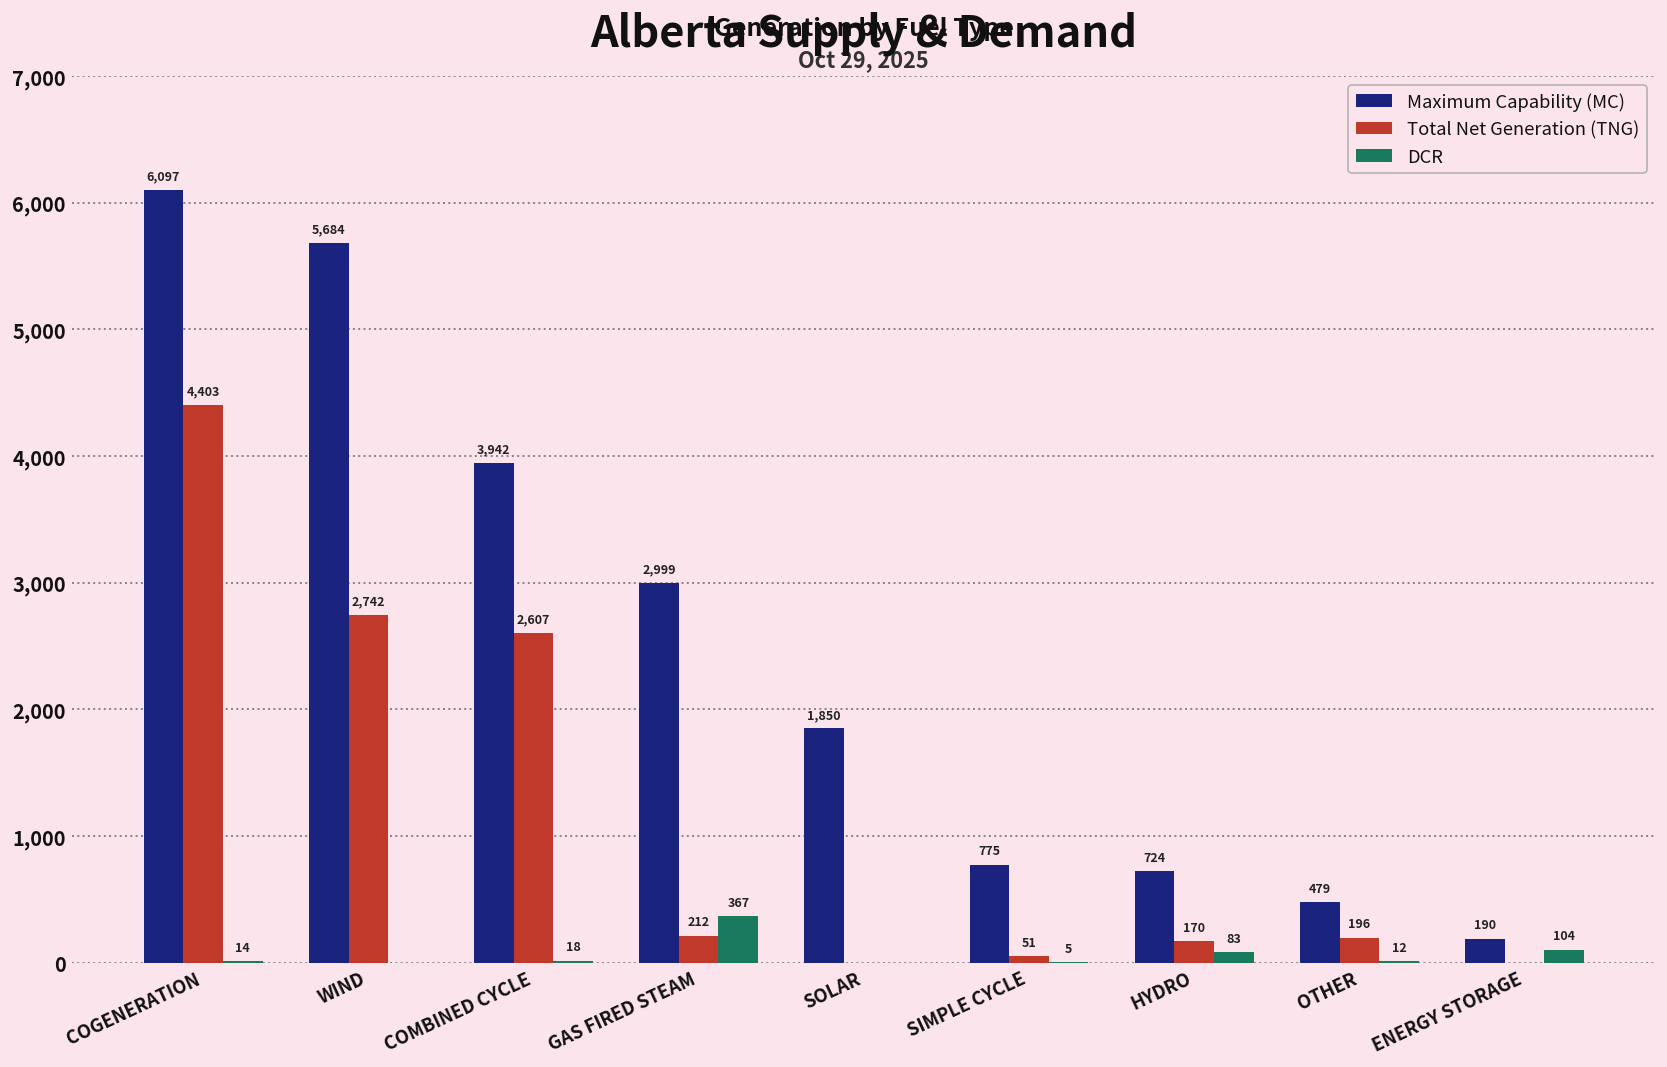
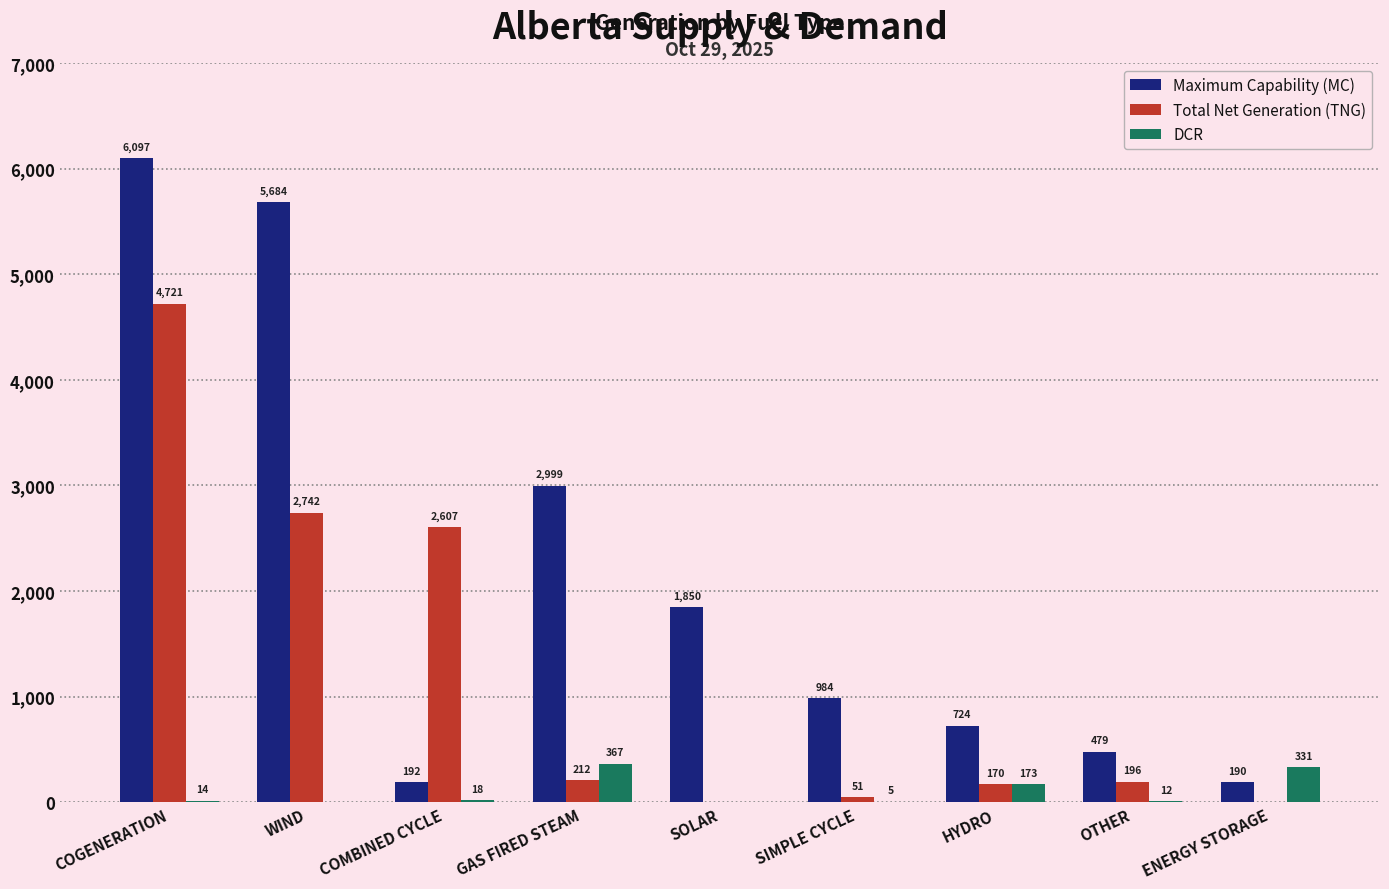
  {
    "Maximum Capability (MC)": {
      "COGENERATION": "6,097",
      "WIND": "5,684",
-     "COMBINED CYCLE": "3,942",
+     "COMBINED CYCLE": "192",
      "GAS FIRED STEAM": "2,999",
      "SOLAR": "1,850",
-     "SIMPLE CYCLE": "775",
+     "SIMPLE CYCLE": "984",
      "HYDRO": "724",
      "OTHER": "479",
      "ENERGY STORAGE": "190"
    },
    "Total Net Generation (TNG)": {
-     "COGENERATION": "4,403",
+     "COGENERATION": "4,721",
      "WIND": "2,742",
      "COMBINED CYCLE": "2,607",
      "GAS FIRED STEAM": "212",
      "SIMPLE CYCLE": "51",
      "HYDRO": "170",
      "OTHER": "196"
    },
    "DCR": {
      "COGENERATION": "14",
      "COMBINED CYCLE": "18",
      "GAS FIRED STEAM": "367",
      "SIMPLE CYCLE": "5",
-     "HYDRO": "83",
+     "HYDRO": "173",
      "OTHER": "12",
-     "ENERGY STORAGE": "104"
+     "ENERGY STORAGE": "331"
    }
  }
